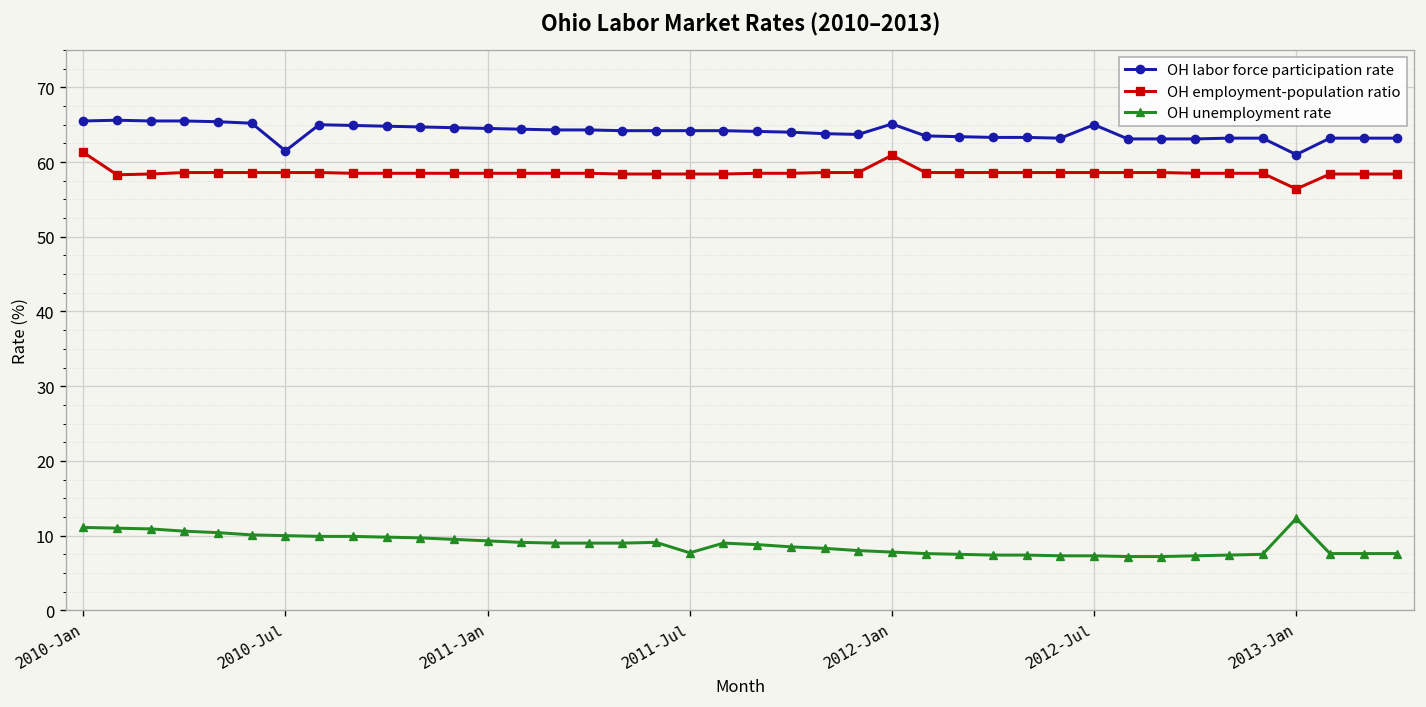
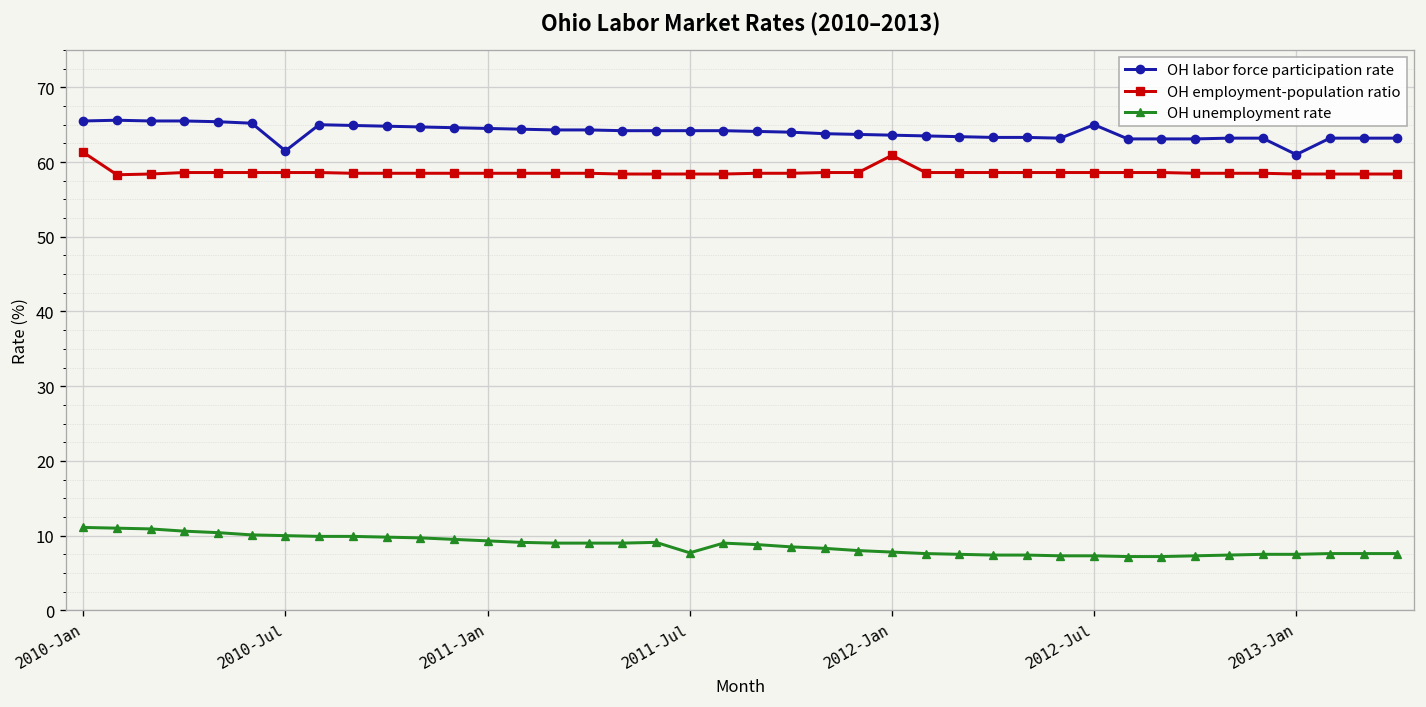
  {
    "OH labor force participation rate": {
      "2010-Jan": 66,
      "2010-Jul": 62,
      "2011-Jan": 65,
      "2011-Jul": 64,
-     "2012-Jan": 65,
+     "2012-Jan": 64,
      "2012-Jul": 65,
      "2013-Jan": 61
    },
    "OH employment-population ratio": {
      "2010-Jan": 61,
      "2010-Jul": 59,
      "2011-Jan": 59,
      "2011-Jul": 58,
      "2012-Jan": 61,
      "2012-Jul": 59,
-     "2013-Jan": 56
+     "2013-Jan": 58
    },
    "OH unemployment rate": {
      "2010-Jan": 11,
      "2010-Jul": 10,
      "2011-Jan": 9,
      "2011-Jul": 8,
      "2012-Jan": 8,
      "2012-Jul": 7,
-     "2013-Jan": 12
+     "2013-Jan": 8
    }
  }
